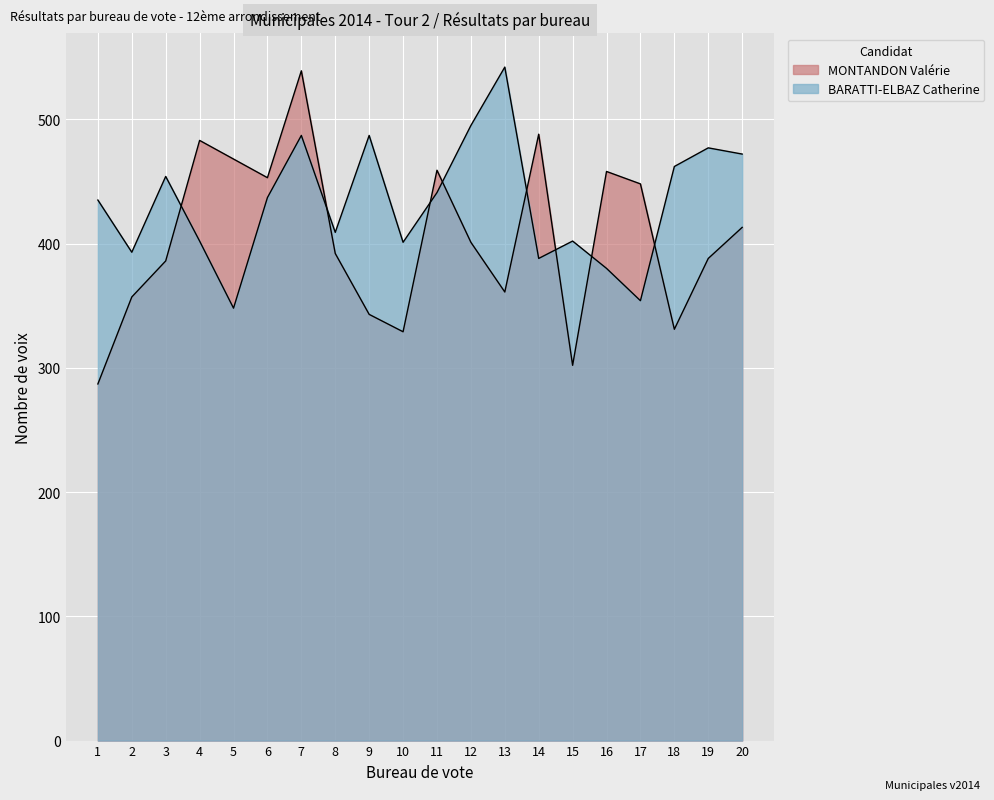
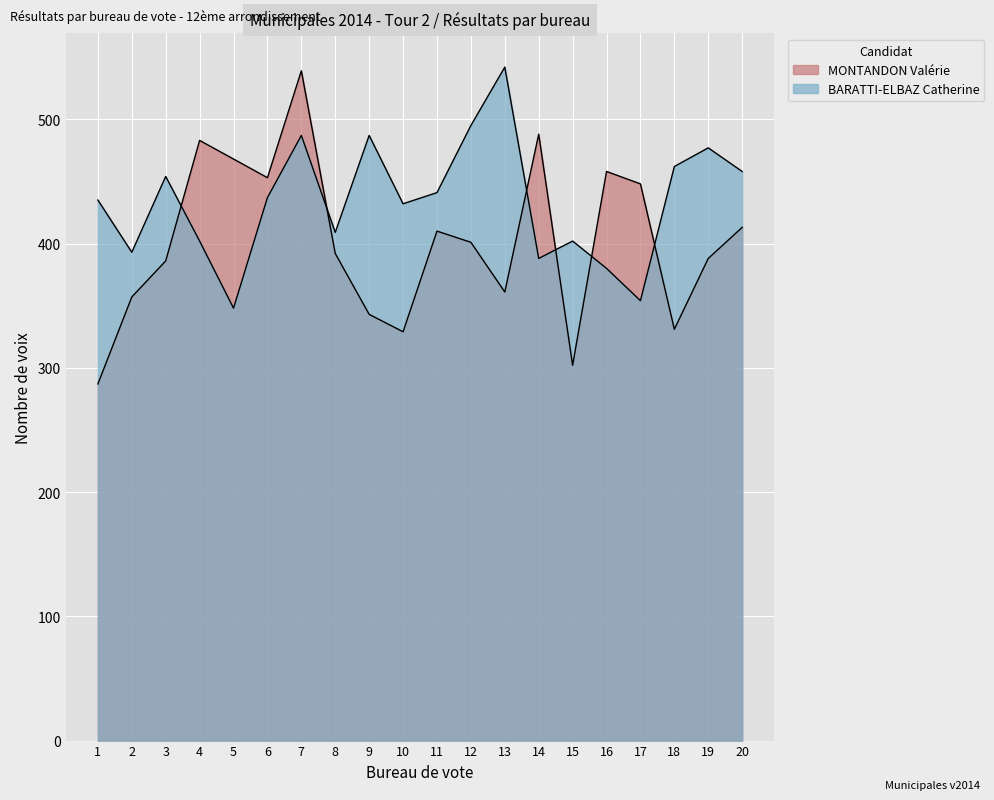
  {
    "MONTANDON Valérie": {
      "1": 287,
      "2": 357,
      "3": 386,
      "4": 483,
      "5": 468,
      "6": 453,
      "7": 539,
      "8": 392,
      "9": 343,
      "10": 329,
-     "11": 459,
+     "11": 410,
      "12": 401,
      "13": 361,
      "14": 488,
      "15": 302,
      "16": 458,
      "17": 448,
      "18": 331,
      "19": 388,
      "20": 413
    },
    "BARATTI-ELBAZ Catherine": {
      "1": 435,
      "2": 393,
      "3": 454,
      "4": 402,
      "5": 348,
      "6": 437,
      "7": 487,
      "8": 409,
      "9": 487,
-     "10": 401,
+     "10": 432,
      "11": 441,
      "12": 495,
      "13": 542,
      "14": 388,
      "15": 402,
      "16": 380,
      "17": 354,
      "18": 462,
      "19": 477,
-     "20": 472
+     "20": 458
    }
  }
